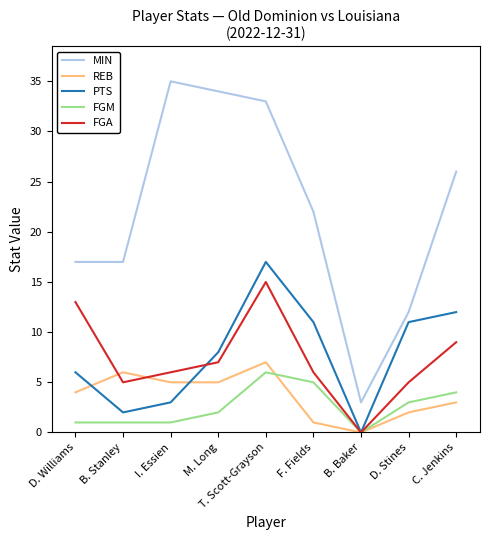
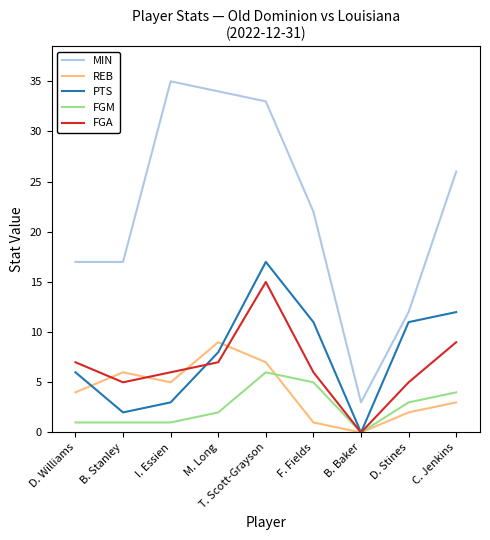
  {
    "MIN": {
      "D. Williams": 17,
      "B. Stanley": 17,
      "I. Essien": 35,
      "M. Long": 34,
      "T. Scott-Grayson": 33,
      "F. Fields": 22,
      "B. Baker": 3,
      "D. Stines": 12,
      "C. Jenkins": 26
    },
    "REB": {
      "D. Williams": 4,
      "B. Stanley": 6,
      "I. Essien": 5,
-     "M. Long": 5,
+     "M. Long": 9,
      "T. Scott-Grayson": 7,
      "F. Fields": 1,
      "D. Stines": 2,
      "C. Jenkins": 3
    },
    "PTS": {
      "D. Williams": 6,
      "B. Stanley": 2,
      "I. Essien": 3,
      "M. Long": 8,
      "T. Scott-Grayson": 17,
      "F. Fields": 11,
      "D. Stines": 11,
      "C. Jenkins": 12
    },
    "FGM": {
      "D. Williams": 1,
      "B. Stanley": 1,
      "I. Essien": 1,
      "M. Long": 2,
      "T. Scott-Grayson": 6,
      "F. Fields": 5,
      "D. Stines": 3,
      "C. Jenkins": 4
    },
    "FGA": {
-     "D. Williams": 13,
+     "D. Williams": 7,
      "B. Stanley": 5,
      "I. Essien": 6,
      "M. Long": 7,
      "T. Scott-Grayson": 15,
      "F. Fields": 6,
      "D. Stines": 5,
      "C. Jenkins": 9
    }
  }
